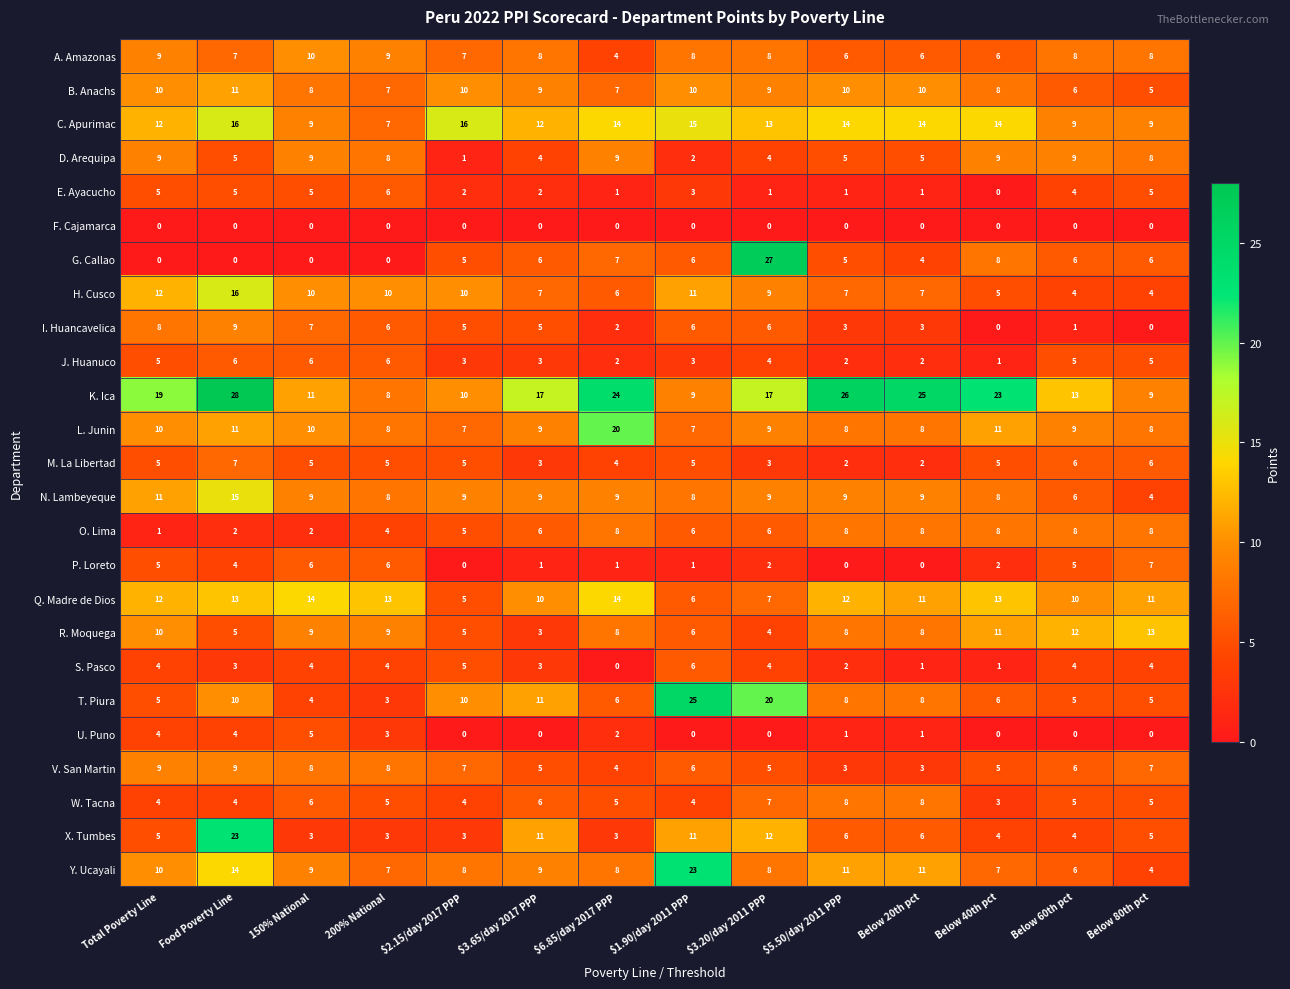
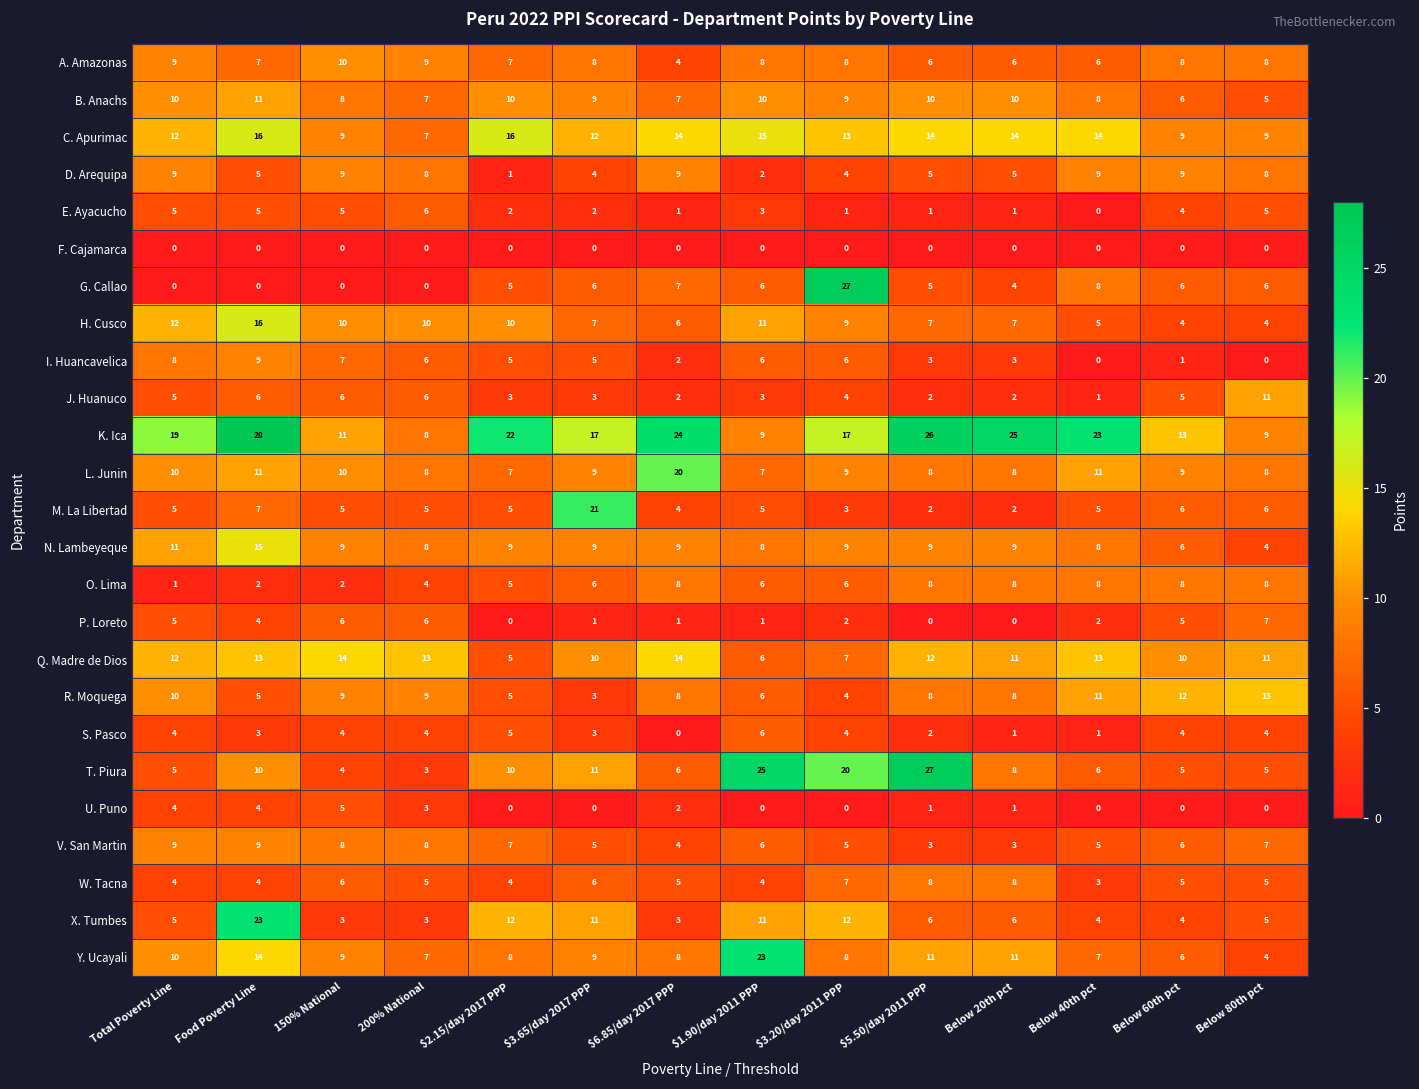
  {
    "J. Huanuco": {
      "Total Poverty Line": 5,
      "Food Poverty Line": 6,
      "150% National": 6,
      "200% National": 6,
      "$2.15/day 2017 PPP": 3,
      "$3.65/day 2017 PPP": 3,
      "$6.85/day 2017 PPP": 2,
      "$1.90/day 2011 PPP": 3,
      "$3.20/day 2011 PPP": 4,
      "$5.50/day 2011 PPP": 2,
      "Below 20th pct": 2,
      "Below 40th pct": 1,
      "Below 60th pct": 5,
-     "Below 80th pct": 5
+     "Below 80th pct": 11
    },
    "K. Ica": {
      "Total Poverty Line": 19,
      "Food Poverty Line": 28,
      "150% National": 11,
      "200% National": 8,
-     "$2.15/day 2017 PPP": 10,
+     "$2.15/day 2017 PPP": 22,
      "$3.65/day 2017 PPP": 17,
      "$6.85/day 2017 PPP": 24,
      "$1.90/day 2011 PPP": 9,
      "$3.20/day 2011 PPP": 17,
      "$5.50/day 2011 PPP": 26,
      "Below 20th pct": 25,
      "Below 40th pct": 23,
      "Below 60th pct": 13,
      "Below 80th pct": 9
    },
    "M. La Libertad": {
      "Total Poverty Line": 5,
      "Food Poverty Line": 7,
      "150% National": 5,
      "200% National": 5,
      "$2.15/day 2017 PPP": 5,
-     "$3.65/day 2017 PPP": 3,
+     "$3.65/day 2017 PPP": 21,
      "$6.85/day 2017 PPP": 4,
      "$1.90/day 2011 PPP": 5,
      "$3.20/day 2011 PPP": 3,
      "$5.50/day 2011 PPP": 2,
      "Below 20th pct": 2,
      "Below 40th pct": 5,
      "Below 60th pct": 6,
      "Below 80th pct": 6
    },
    "T. Piura": {
      "Total Poverty Line": 5,
      "Food Poverty Line": 10,
      "150% National": 4,
      "200% National": 3,
      "$2.15/day 2017 PPP": 10,
      "$3.65/day 2017 PPP": 11,
      "$6.85/day 2017 PPP": 6,
      "$1.90/day 2011 PPP": 25,
      "$3.20/day 2011 PPP": 20,
-     "$5.50/day 2011 PPP": 8,
+     "$5.50/day 2011 PPP": 27,
      "Below 20th pct": 8,
      "Below 40th pct": 6,
      "Below 60th pct": 5,
      "Below 80th pct": 5
    },
    "X. Tumbes": {
      "Total Poverty Line": 5,
      "Food Poverty Line": 23,
      "150% National": 3,
      "200% National": 3,
-     "$2.15/day 2017 PPP": 3,
+     "$2.15/day 2017 PPP": 12,
      "$3.65/day 2017 PPP": 11,
      "$6.85/day 2017 PPP": 3,
      "$1.90/day 2011 PPP": 11,
      "$3.20/day 2011 PPP": 12,
      "$5.50/day 2011 PPP": 6,
      "Below 20th pct": 6,
      "Below 40th pct": 4,
      "Below 60th pct": 4,
      "Below 80th pct": 5
    }
  }
